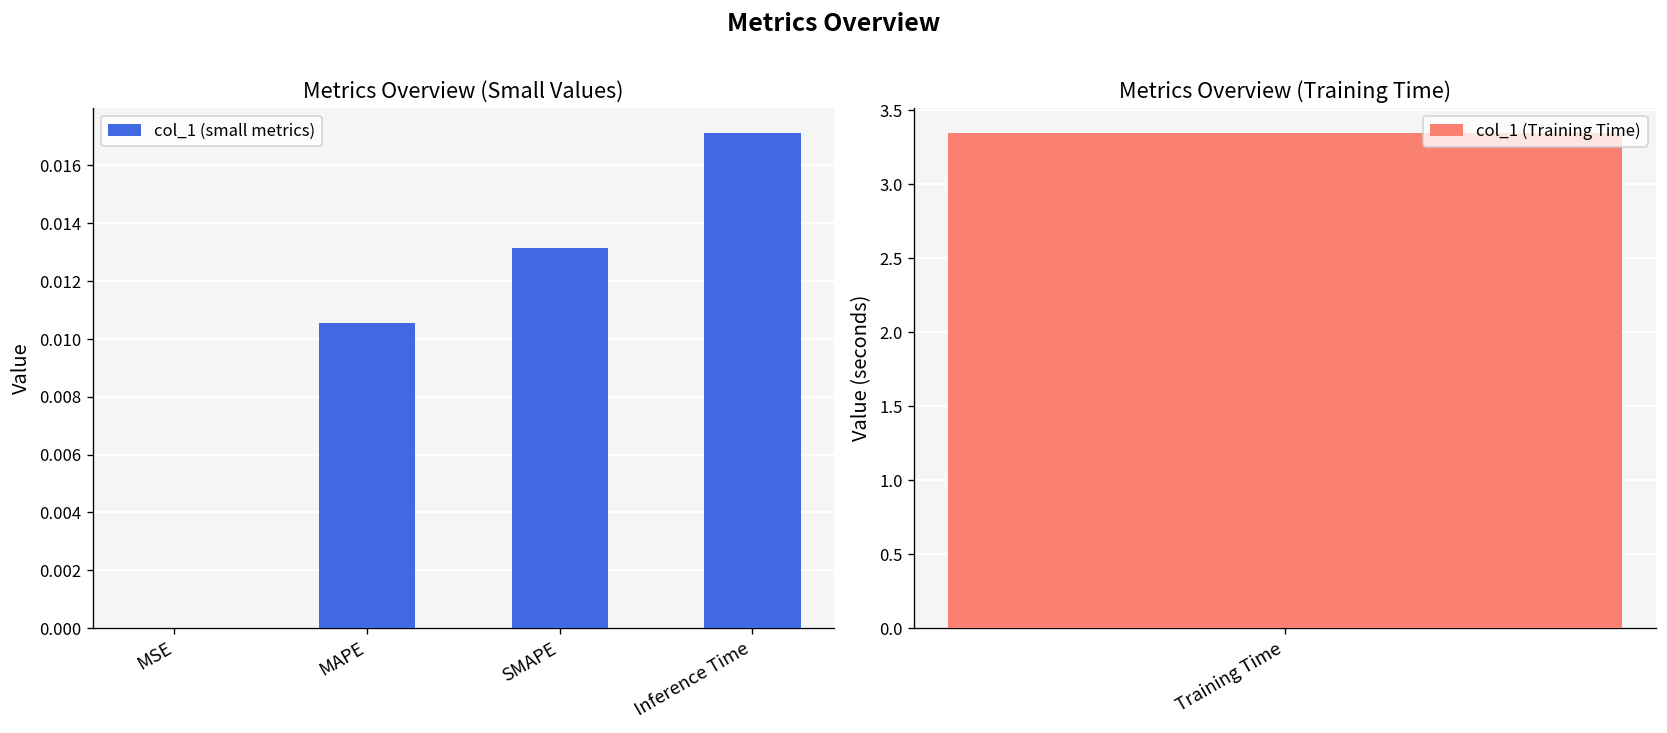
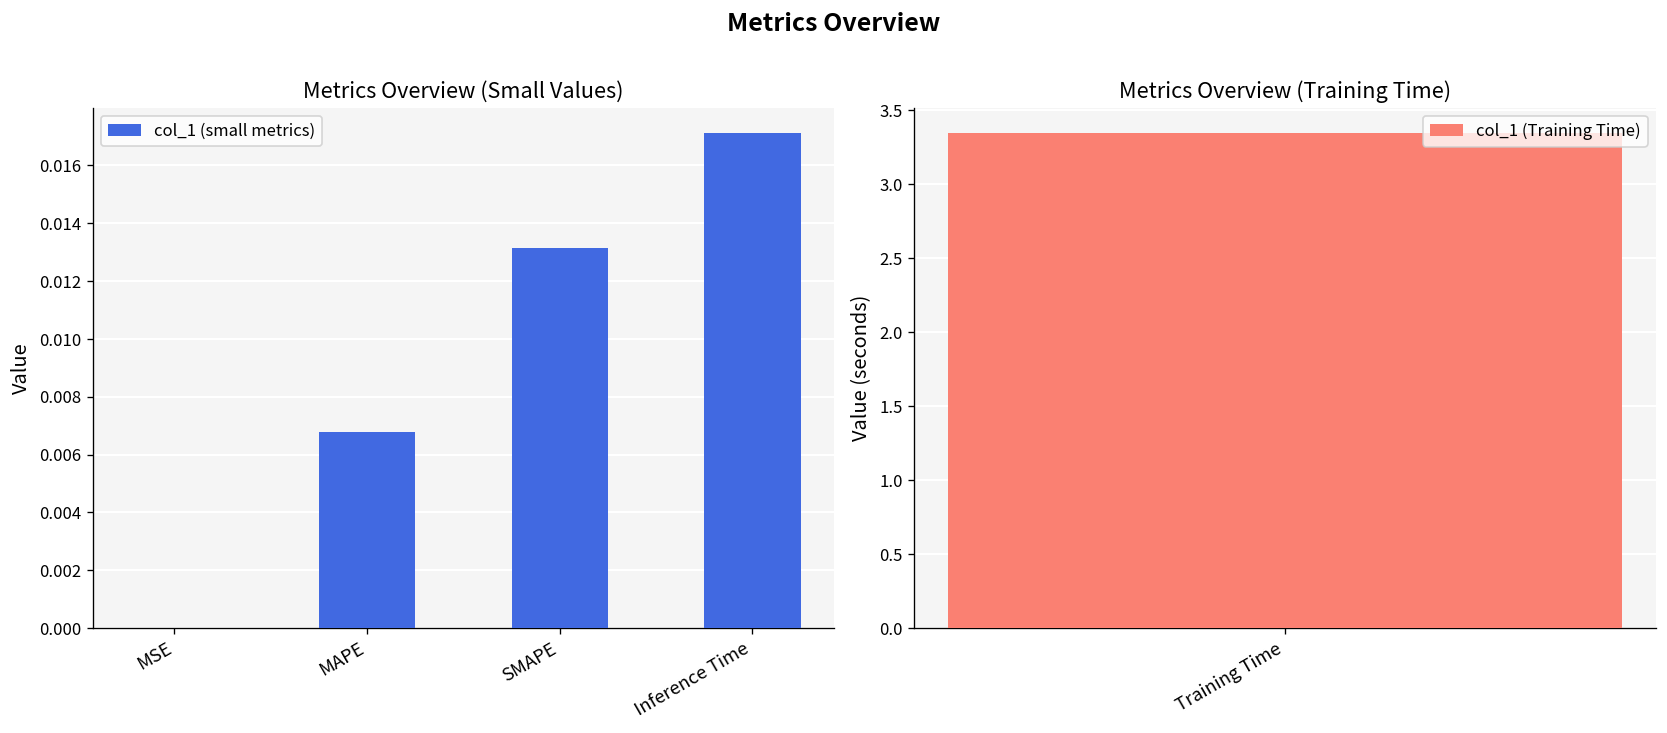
  {
    "Metrics Overview (Small Values)": {
-     "MAPE": 0.0105,
+     "MAPE": 0.0068,
      "SMAPE": 0.0131,
      "Inference Time": 0.0171
    },
    "Metrics Overview (Training Time)": {
      "Training Time": 3.35
    }
  }
